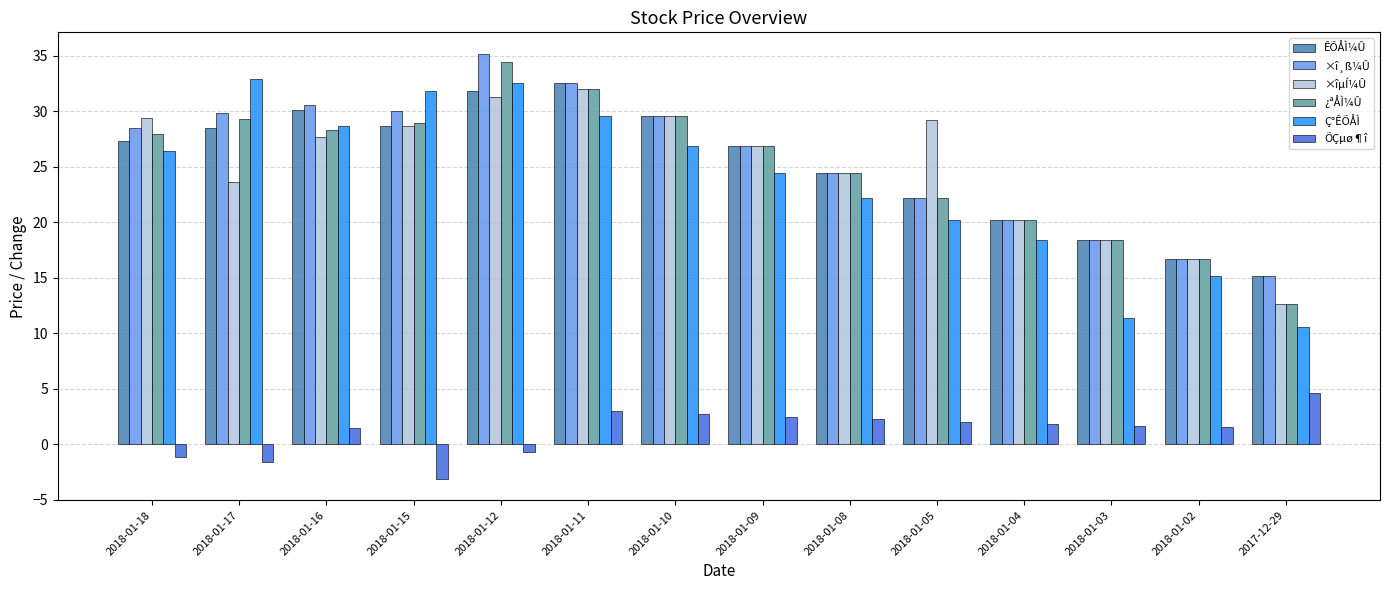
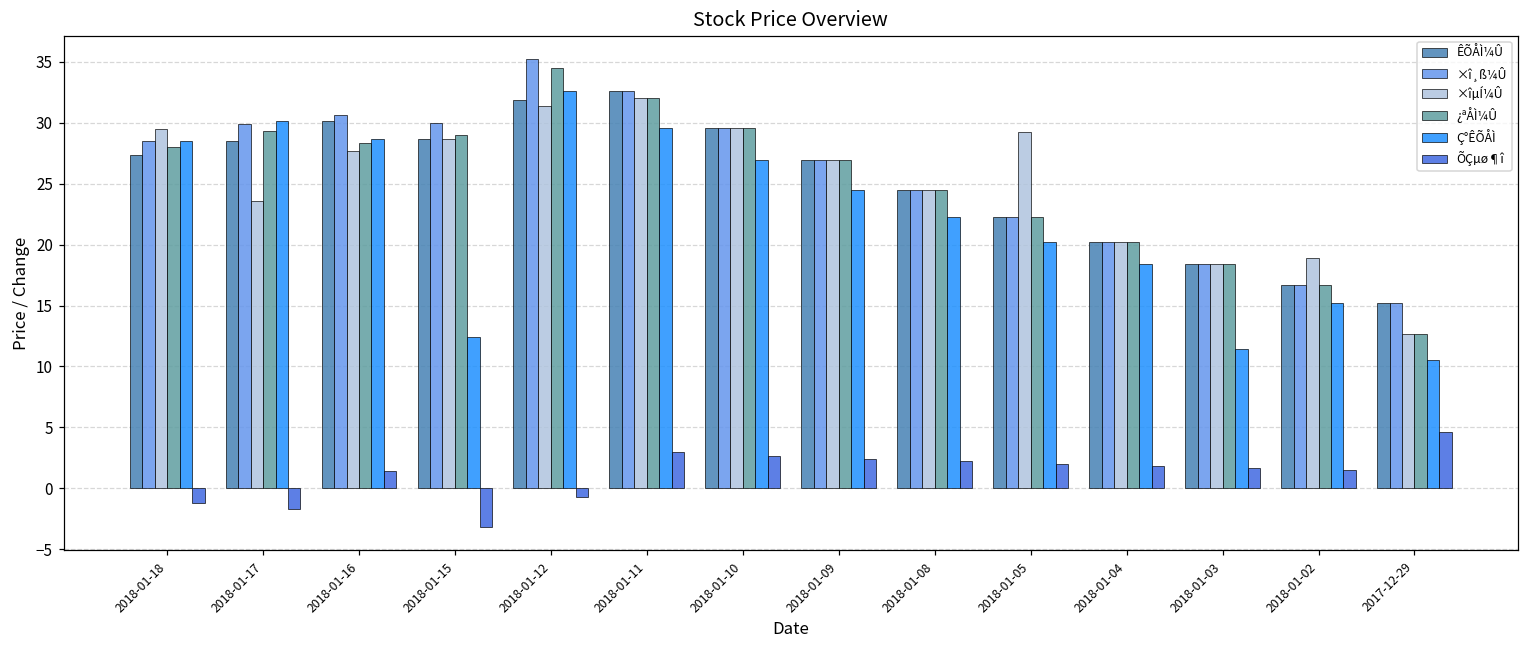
  {
    "×îµÍ¼Û": {
      "2018-01-18": 29.4,
      "2018-01-17": 23.6,
      "2018-01-16": 27.7,
      "2018-01-15": 28.6,
      "2018-01-12": 31.3,
      "2018-01-11": 32.0,
      "2018-01-10": 29.6,
      "2018-01-09": 26.9,
      "2018-01-08": 24.5,
      "2018-01-05": 29.2,
      "2018-01-04": 20.2,
      "2018-01-03": 18.4,
-     "2018-01-02": 16.7,
+     "2018-01-02": 18.9,
      "2017-12-29": 12.7
    },
    "Ç°ÊÕÅÌ": {
-     "2018-01-18": 26.4,
-     "2018-01-17": 32.9,
+     "2018-01-18": 28.5,
+     "2018-01-17": 30.1,
      "2018-01-16": 28.7,
-     "2018-01-15": 31.8,
+     "2018-01-15": 12.4,
      "2018-01-12": 32.6,
      "2018-01-11": 29.6,
      "2018-01-10": 26.9,
      "2018-01-09": 24.5,
      "2018-01-08": 22.2,
      "2018-01-05": 20.2,
      "2018-01-04": 18.4,
      "2018-01-03": 11.4,
      "2018-01-02": 15.2,
      "2017-12-29": 10.5
    }
  }
